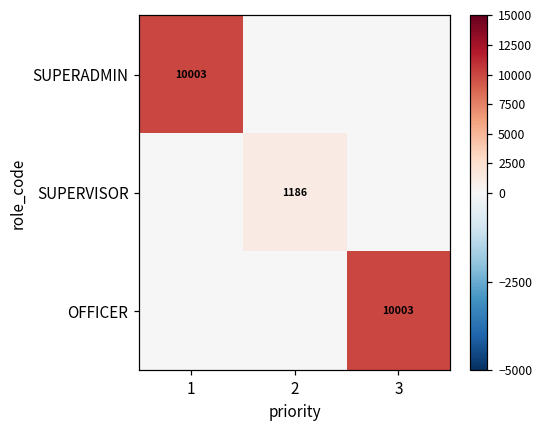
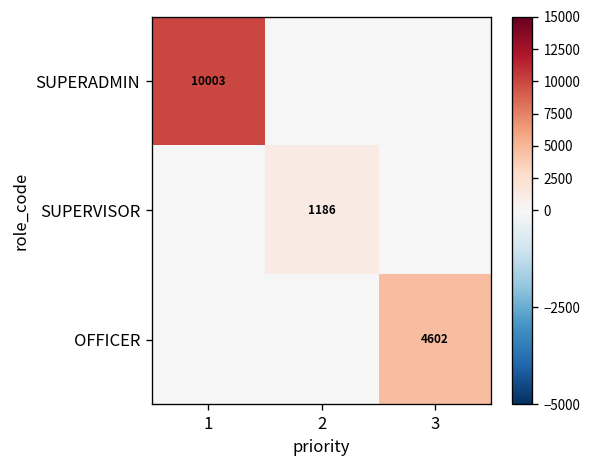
  {
    "SUPERADMIN": {
      "1": 10003
    },
    "SUPERVISOR": {
      "2": 1186
    },
    "OFFICER": {
-     "3": 10003
+     "3": 4602
    }
  }
